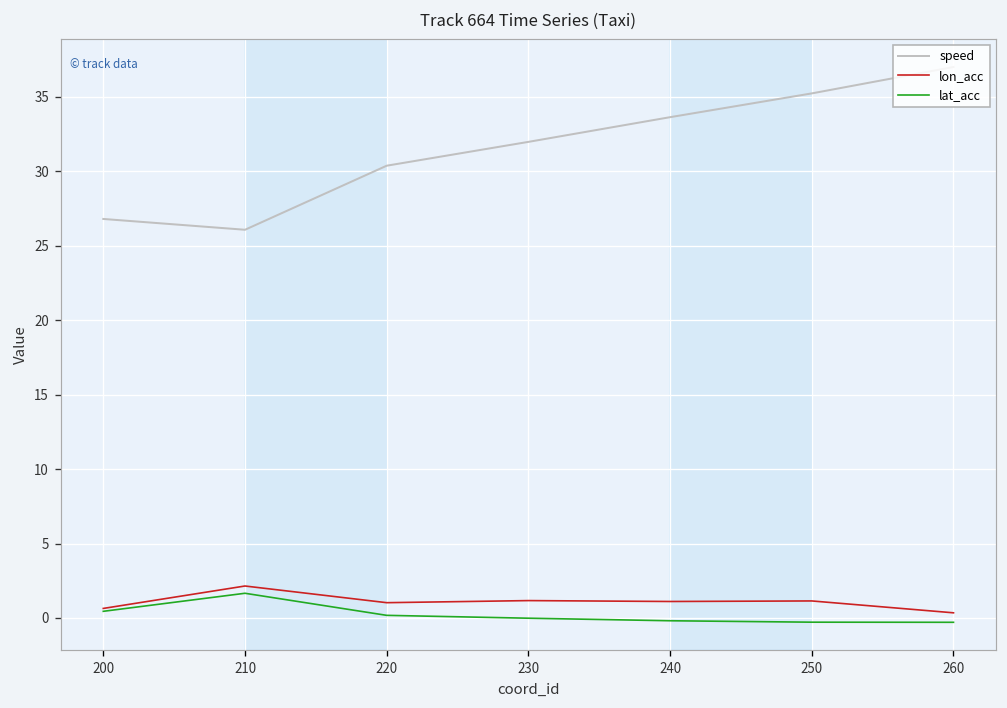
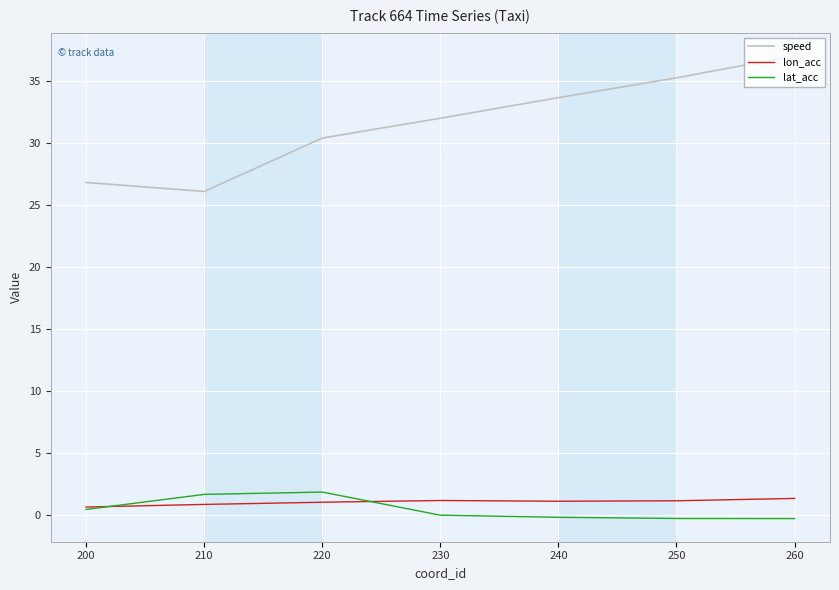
  {
    "speed": {
      "200": 26.8,
      "210": 26.1,
      "220": 30.4,
      "230": 32.0,
      "240": 33.6,
      "250": 35.2
    },
    "lon_acc": {
-     "210": 2.1,
+     "210": 0.9,
      "220": 1.0,
      "230": 1.2,
      "240": 1.1,
      "250": 1.1,
-     "260": 0.3
+     "260": 1.3
    },
    "lat_acc": {
      "210": 1.7,
-     "220": 0.2,
+     "220": 1.8,
      "230": 0.0,
      "240": -0.2,
      "250": -0.3,
      "260": -0.3
    }
  }
